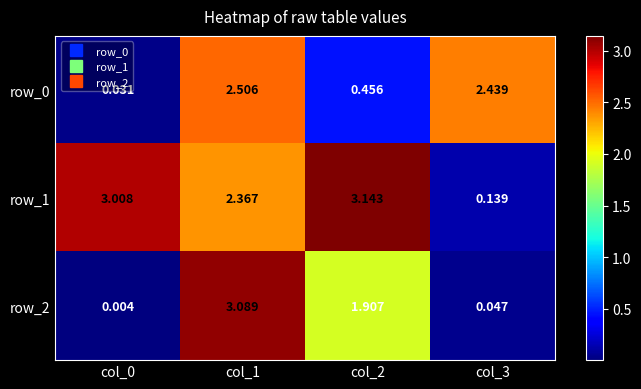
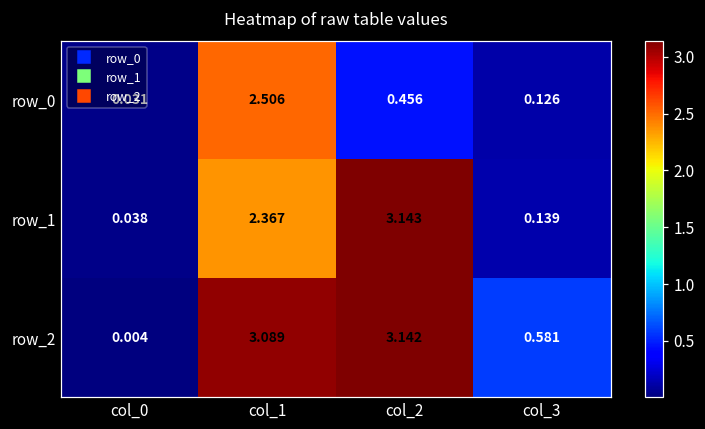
  {
    "row_0": {
      "col_1": 2.506,
      "col_2": 0.456,
-     "col_3": 2.439
+     "col_3": 0.126
    },
    "row_1": {
-     "col_0": 3.008,
+     "col_0": 0.038,
      "col_1": 2.367,
      "col_2": 3.143,
      "col_3": 0.139
    },
    "row_2": {
      "col_0": 0.004,
      "col_1": 3.089,
-     "col_2": 1.907,
-     "col_3": 0.047
+     "col_2": 3.142,
+     "col_3": 0.581
    }
  }
